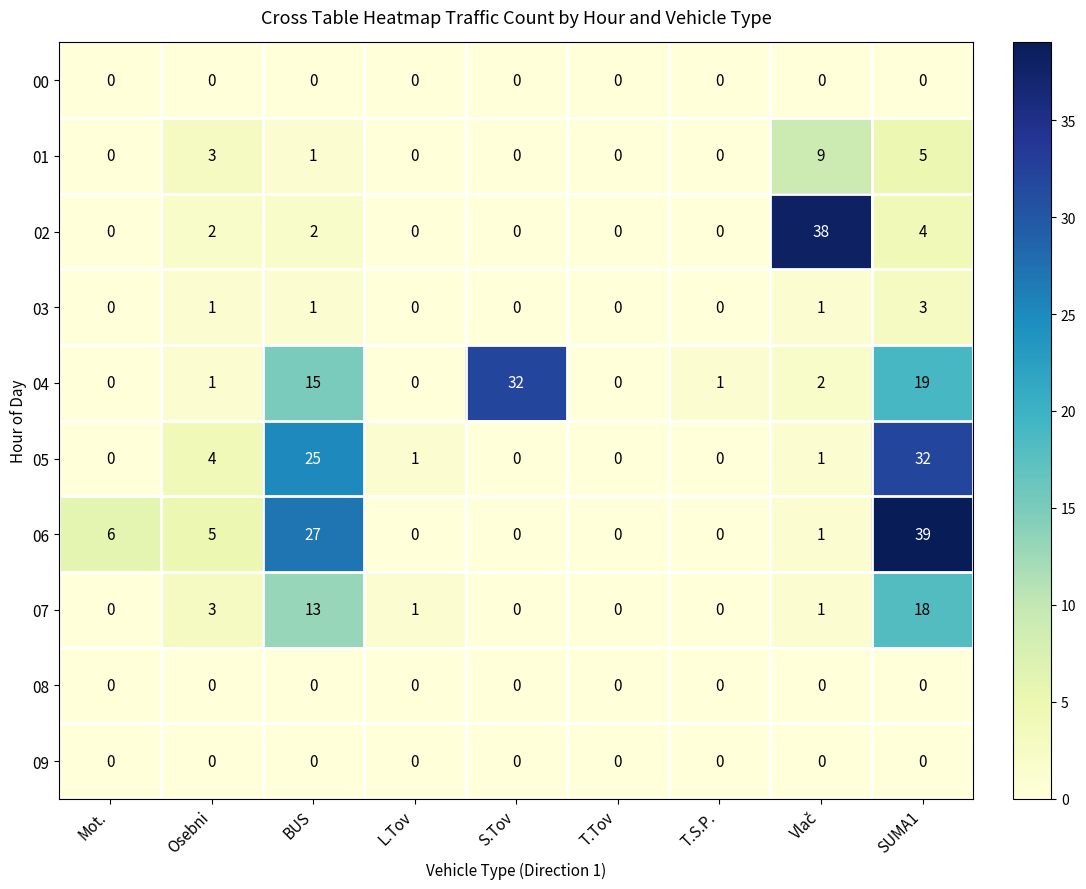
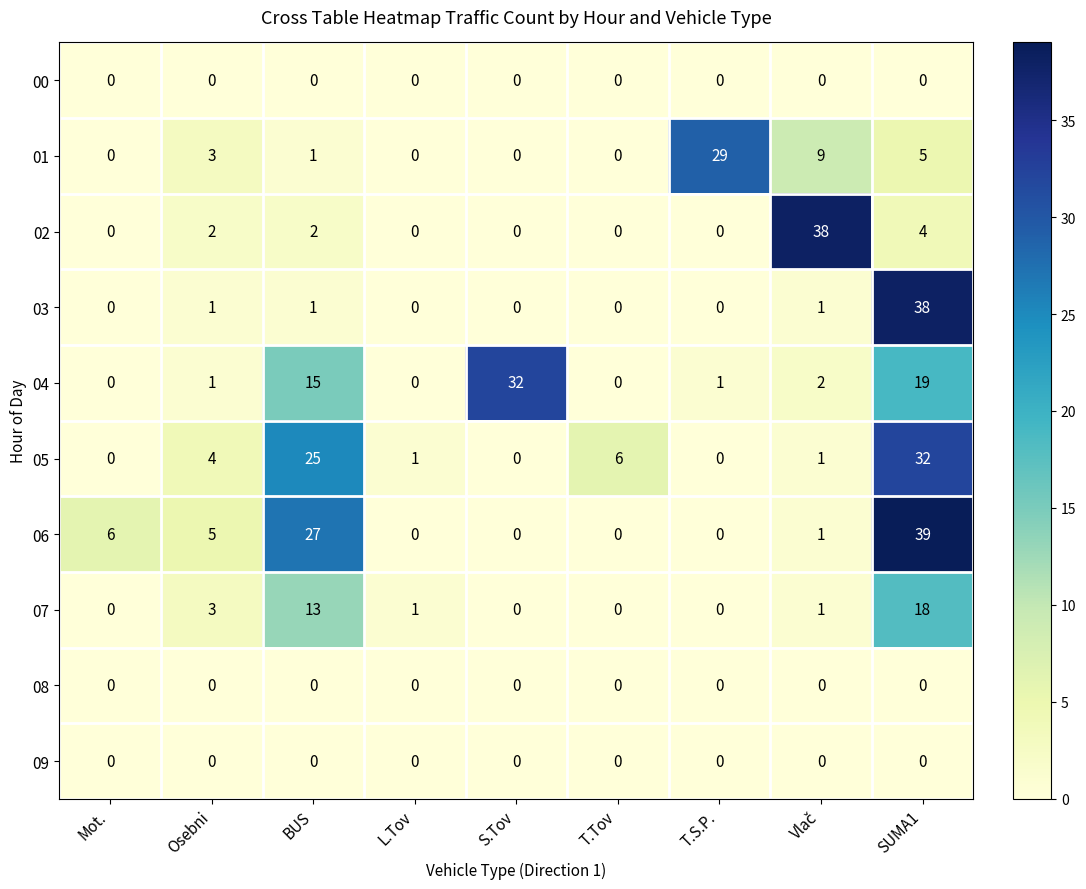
  {
    "00": {
      "Mot.": 0,
      "Osebni": 0,
      "BUS": 0,
      "L.Tov": 0,
      "S.Tov": 0,
      "T.Tov": 0,
      "T.S.P.": 0,
      "Vlač": 0,
      "SUMA1": 0
    },
    "01": {
      "Mot.": 0,
      "Osebni": 3,
      "BUS": 1,
      "L.Tov": 0,
      "S.Tov": 0,
      "T.Tov": 0,
-     "T.S.P.": 0,
+     "T.S.P.": 29,
      "Vlač": 9,
      "SUMA1": 5
    },
    "02": {
      "Mot.": 0,
      "Osebni": 2,
      "BUS": 2,
      "L.Tov": 0,
      "S.Tov": 0,
      "T.Tov": 0,
      "T.S.P.": 0,
      "Vlač": 38,
      "SUMA1": 4
    },
    "03": {
      "Mot.": 0,
      "Osebni": 1,
      "BUS": 1,
      "L.Tov": 0,
      "S.Tov": 0,
      "T.Tov": 0,
      "T.S.P.": 0,
      "Vlač": 1,
-     "SUMA1": 3
+     "SUMA1": 38
    },
    "04": {
      "Mot.": 0,
      "Osebni": 1,
      "BUS": 15,
      "L.Tov": 0,
      "S.Tov": 32,
      "T.Tov": 0,
      "T.S.P.": 1,
      "Vlač": 2,
      "SUMA1": 19
    },
    "05": {
      "Mot.": 0,
      "Osebni": 4,
      "BUS": 25,
      "L.Tov": 1,
      "S.Tov": 0,
-     "T.Tov": 0,
+     "T.Tov": 6,
      "T.S.P.": 0,
      "Vlač": 1,
      "SUMA1": 32
    },
    "06": {
      "Mot.": 6,
      "Osebni": 5,
      "BUS": 27,
      "L.Tov": 0,
      "S.Tov": 0,
      "T.Tov": 0,
      "T.S.P.": 0,
      "Vlač": 1,
      "SUMA1": 39
    },
    "07": {
      "Mot.": 0,
      "Osebni": 3,
      "BUS": 13,
      "L.Tov": 1,
      "S.Tov": 0,
      "T.Tov": 0,
      "T.S.P.": 0,
      "Vlač": 1,
      "SUMA1": 18
    },
    "08": {
      "Mot.": 0,
      "Osebni": 0,
      "BUS": 0,
      "L.Tov": 0,
      "S.Tov": 0,
      "T.Tov": 0,
      "T.S.P.": 0,
      "Vlač": 0,
      "SUMA1": 0
    },
    "09": {
      "Mot.": 0,
      "Osebni": 0,
      "BUS": 0,
      "L.Tov": 0,
      "S.Tov": 0,
      "T.Tov": 0,
      "T.S.P.": 0,
      "Vlač": 0,
      "SUMA1": 0
    }
  }
